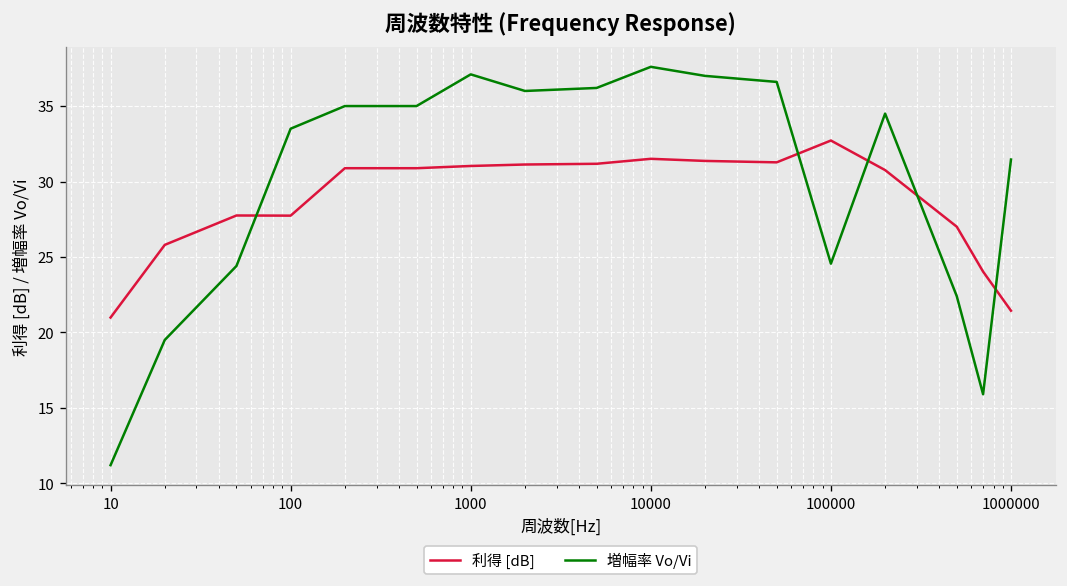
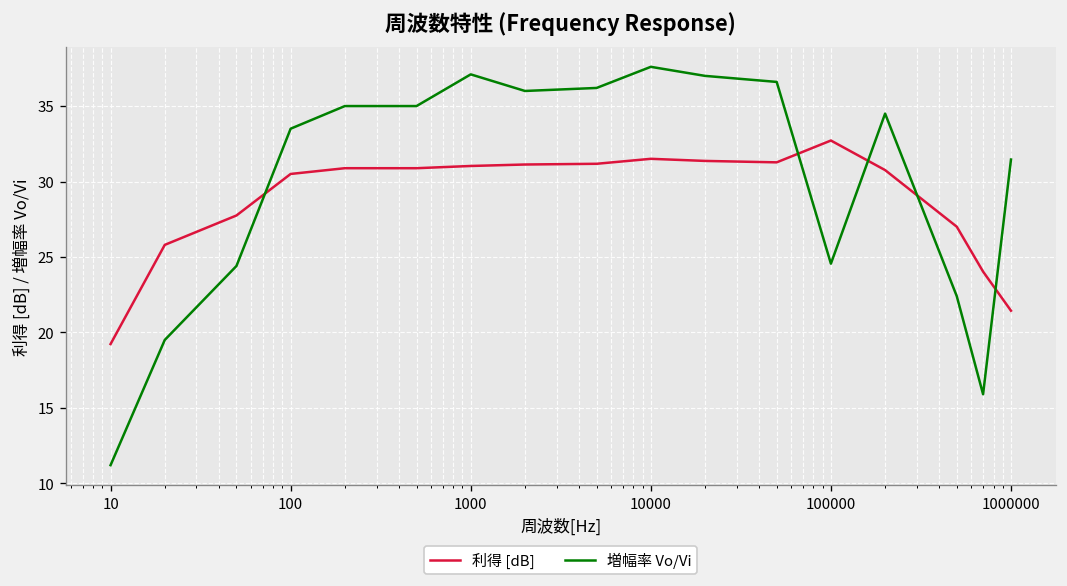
  {
    "利得 [dB]": {
-     "10": 21.0,
-     "100": 27.7,
+     "10": 19.2,
+     "100": 30.5,
      "1000": 31.0,
      "10000": 31.5,
      "100000": 32.7,
      "1000000": 21.4
    },
    "増幅率 Vo/Vi": {
      "10": 11.2,
      "100": 33.5,
      "1000": 37.1,
      "10000": 37.6,
      "100000": 24.6,
      "1000000": 31.5
    }
  }
